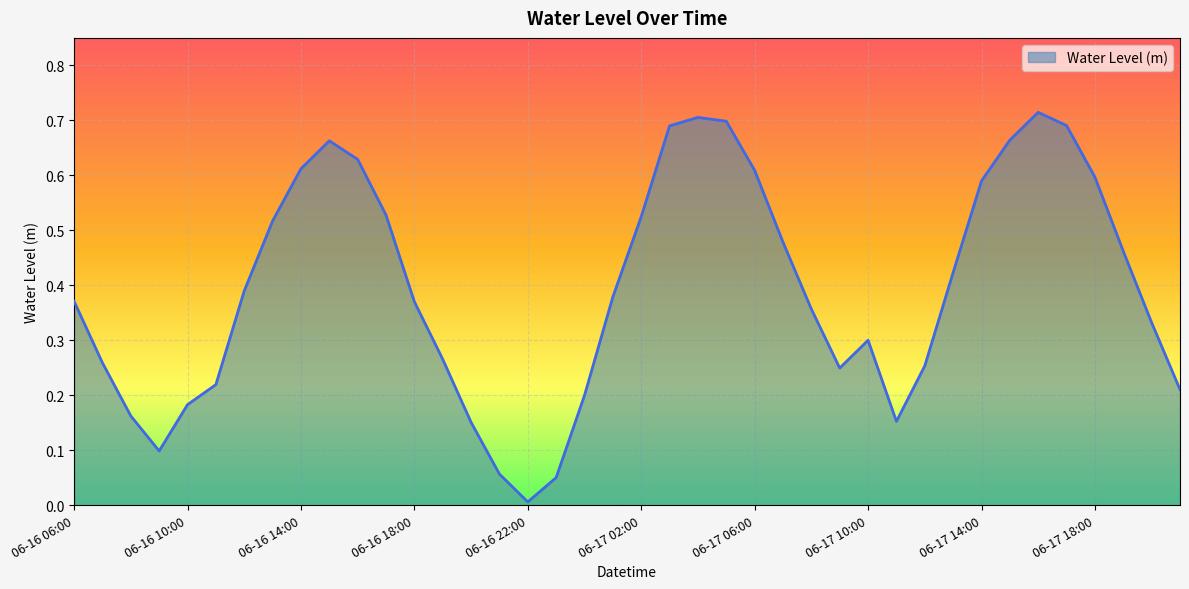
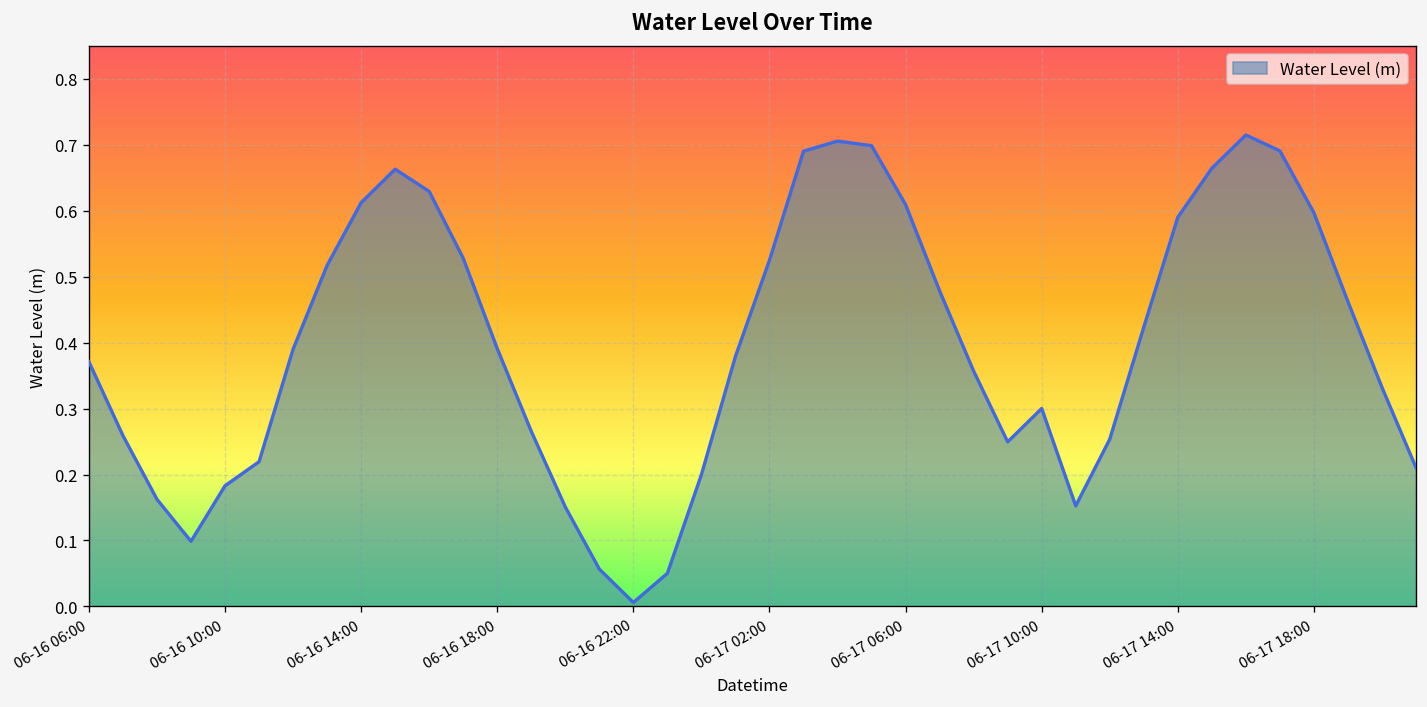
  {
    "06-16 06:00": 0.37,
    "06-16 10:00": 0.18,
    "06-16 14:00": 0.61,
-   "06-16 18:00": 0.37,
+   "06-16 18:00": 0.39,
    "06-16 22:00": 0.01,
    "06-17 02:00": 0.52,
    "06-17 06:00": 0.61,
    "06-17 10:00": 0.30,
    "06-17 14:00": 0.59,
    "06-17 18:00": 0.60
  }
